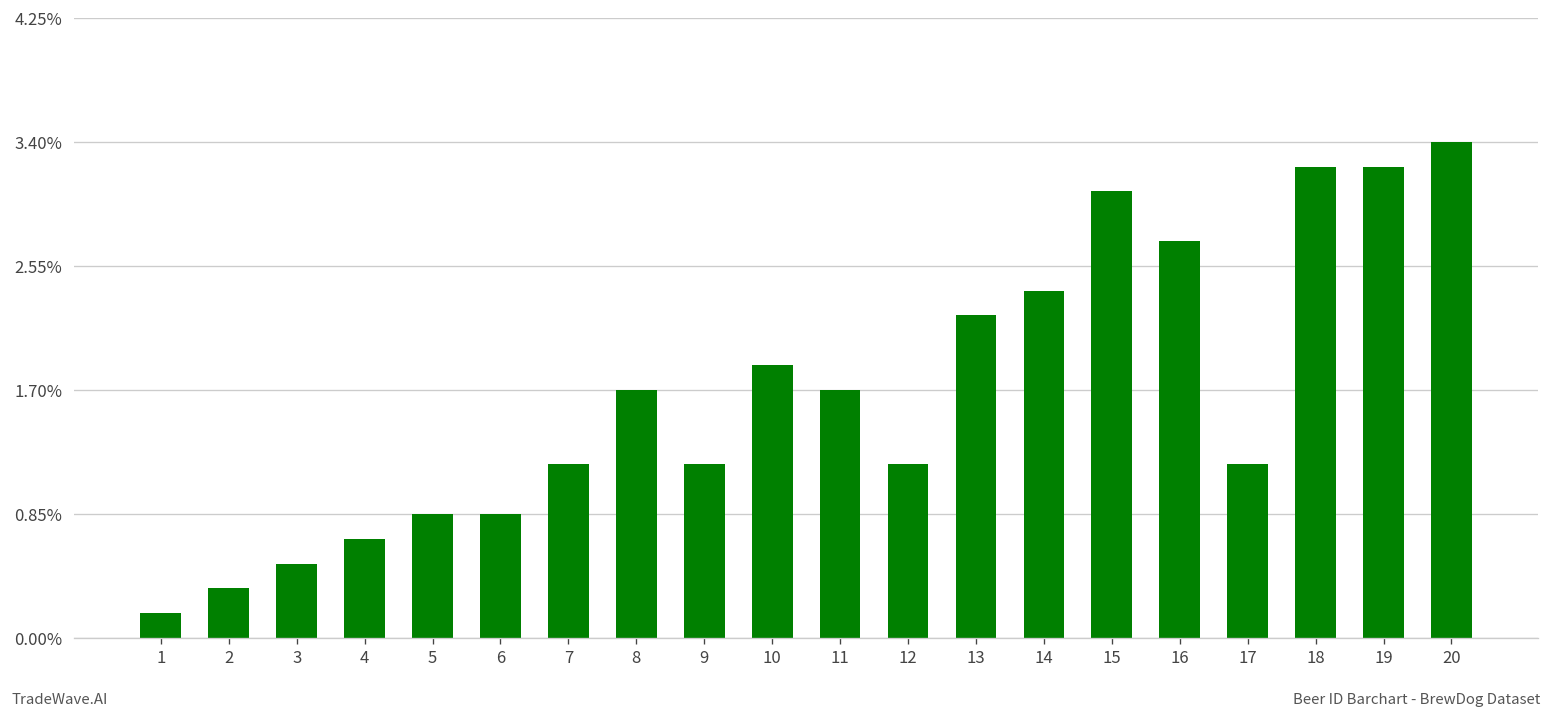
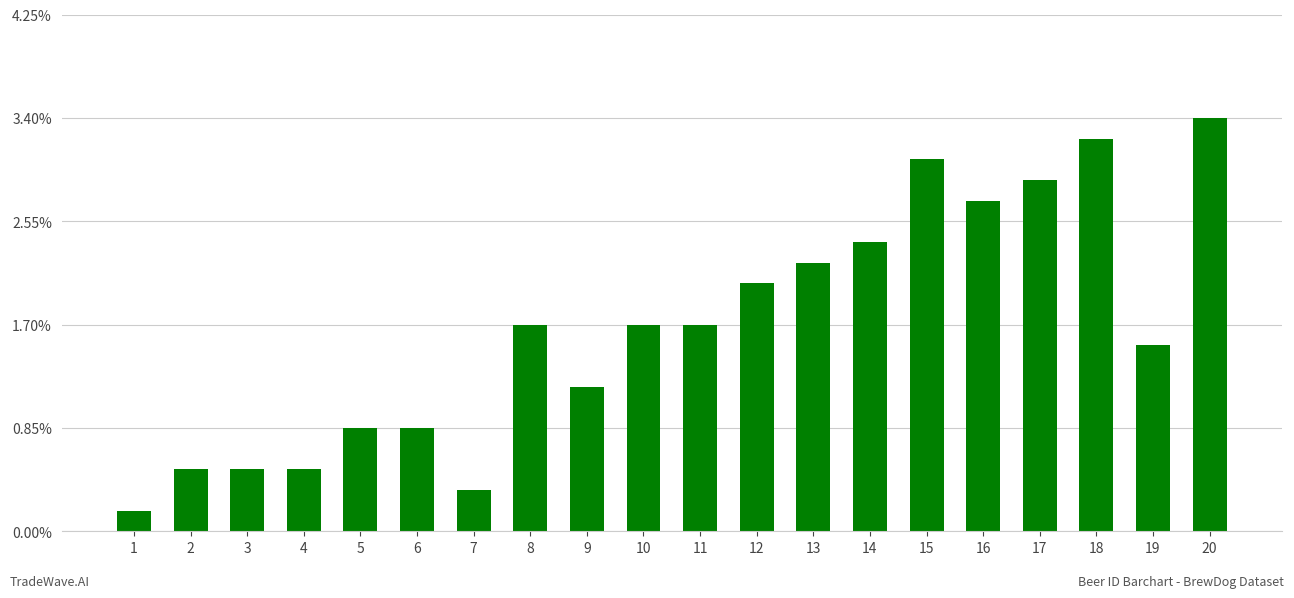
  {
    "1": "0.17%",
-   "2": "0.34%",
+   "2": "0.51%",
    "3": "0.51%",
-   "4": "0.68%",
+   "4": "0.51%",
    "5": "0.85%",
    "6": "0.85%",
-   "7": "1.19%",
+   "7": "0.34%",
    "8": "1.70%",
    "9": "1.19%",
-   "10": "1.87%",
+   "10": "1.70%",
    "11": "1.70%",
-   "12": "1.19%",
+   "12": "2.04%",
    "13": "2.21%",
    "14": "2.38%",
    "15": "3.06%",
    "16": "2.72%",
-   "17": "1.19%",
+   "17": "2.89%",
    "18": "3.23%",
-   "19": "3.23%",
+   "19": "1.53%",
    "20": "3.40%"
  }
